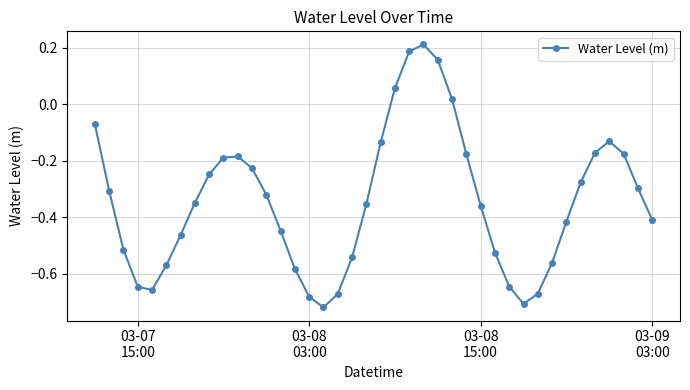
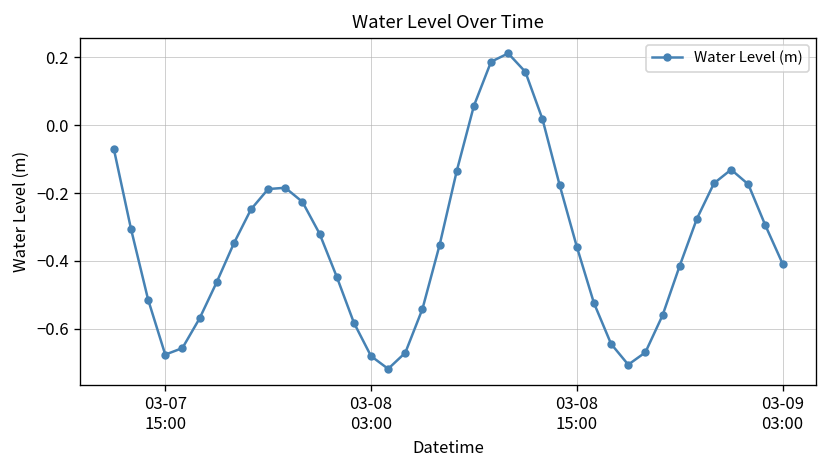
  {
-   "03-07 15:00": -0.65,
+   "03-07 15:00": -0.68,
    "03-08 03:00": -0.68,
    "03-08 15:00": -0.36,
    "03-09 03:00": -0.41
  }
